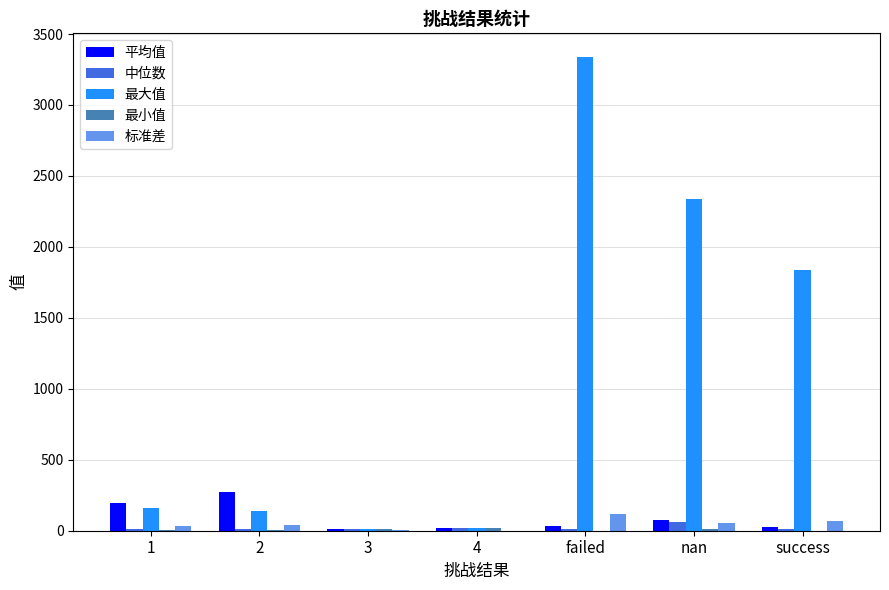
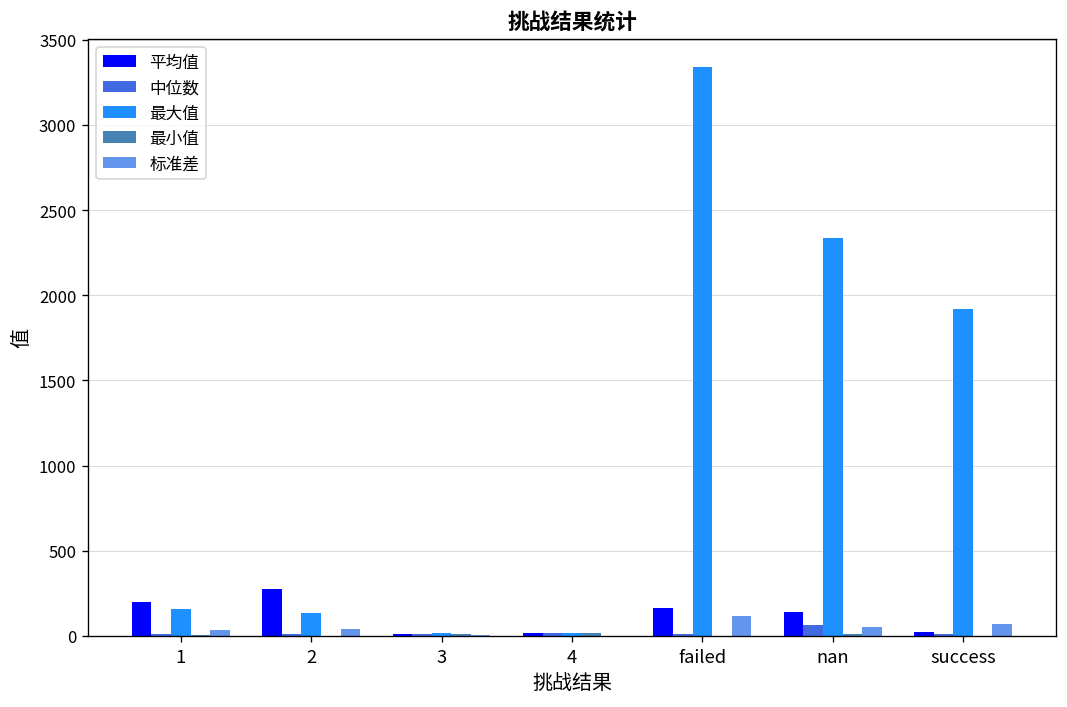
  {
    "平均值": {
      "1": 200,
      "2": 270,
-     "failed": 30,
-     "nan": 70,
+     "failed": 160,
+     "nan": 140,
      "success": 30
    },
    "最大值": {
      "1": 160,
      "2": 140,
      "failed": 3340,
      "nan": 2340,
-     "success": 1840
+     "success": 1920
    }
  }
